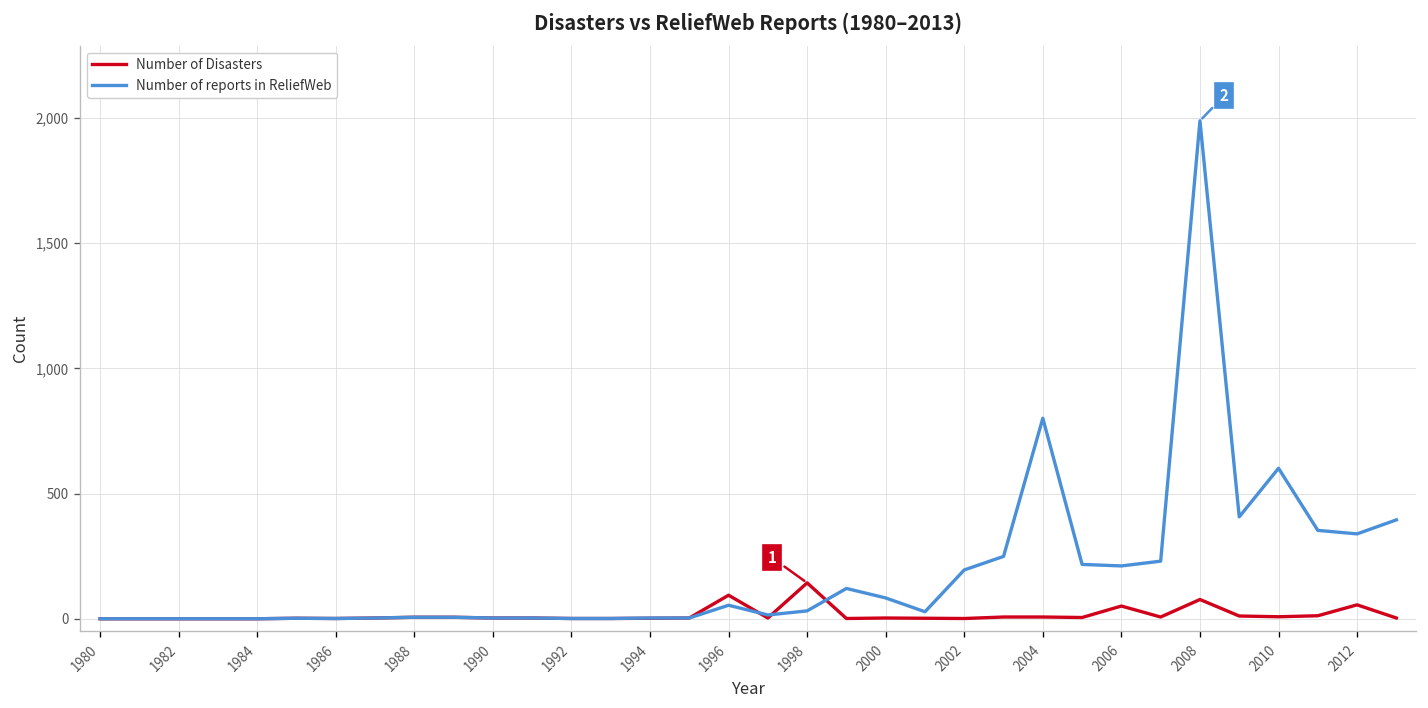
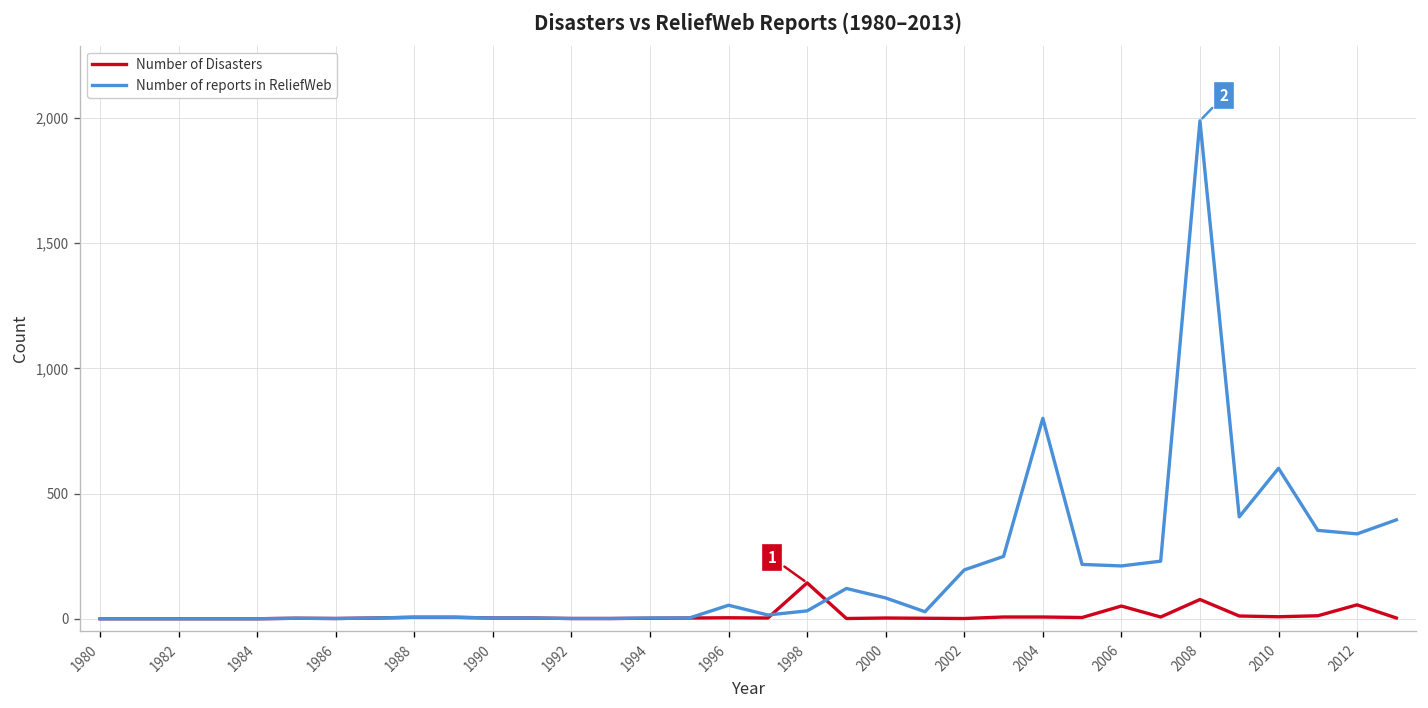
  {
    "Number of Disasters": {
-     "1996": "90",
+     "1996": "0",
      "1998": "140",
      "2000": "0",
      "2002": "0",
      "2004": "10",
      "2006": "50",
      "2008": "80",
      "2010": "10",
      "2012": "60"
    },
    "Number of reports in ReliefWeb": {
      "1996": "50",
      "1998": "30",
      "2000": "80",
      "2002": "200",
      "2004": "800",
      "2006": "210",
      "2008": "1,990",
      "2010": "600",
      "2012": "340"
    }
  }
